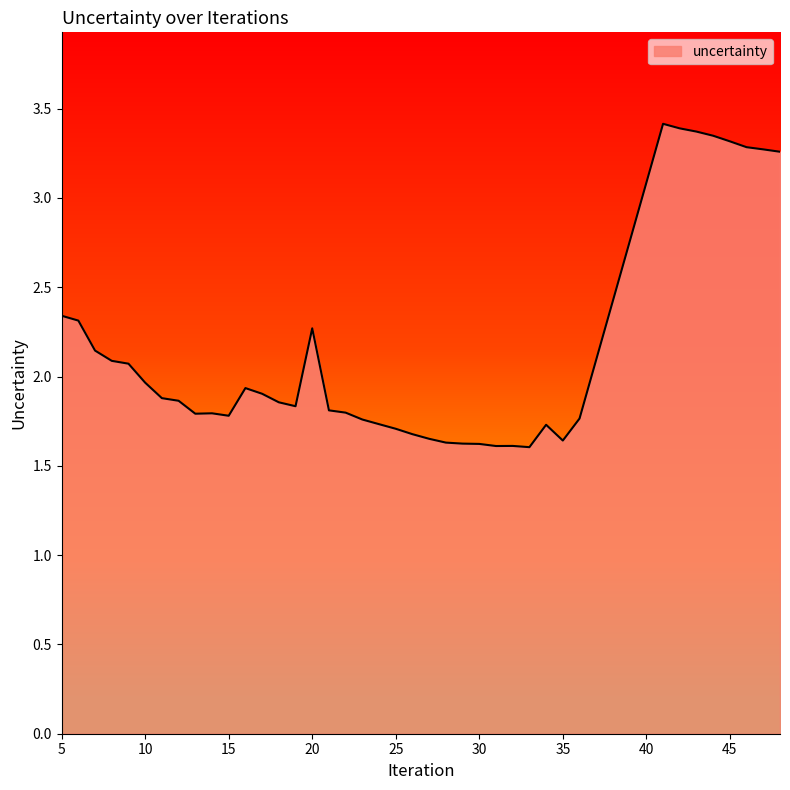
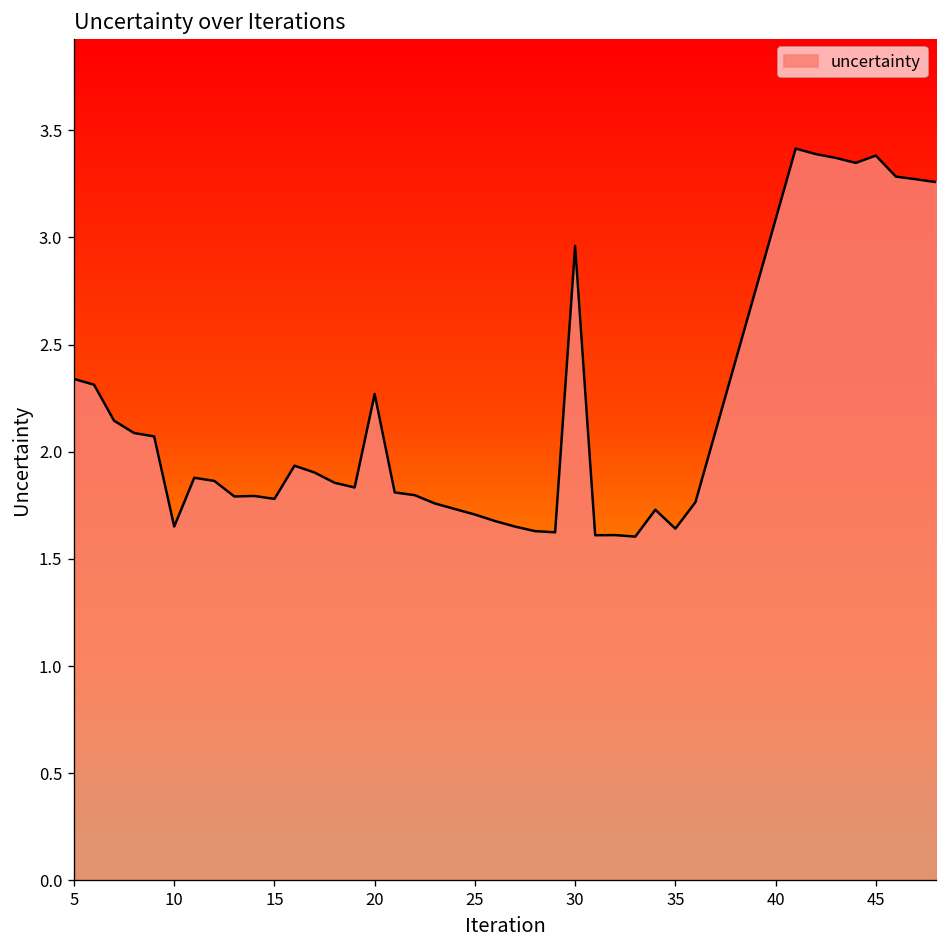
  {
    "5": 2.34,
-   "10": 1.97,
+   "10": 1.65,
    "15": 1.78,
    "20": 2.27,
    "25": 1.71,
-   "30": 1.62,
+   "30": 2.96,
    "35": 1.64,
-   "45": 3.32
+   "45": 3.38
  }
